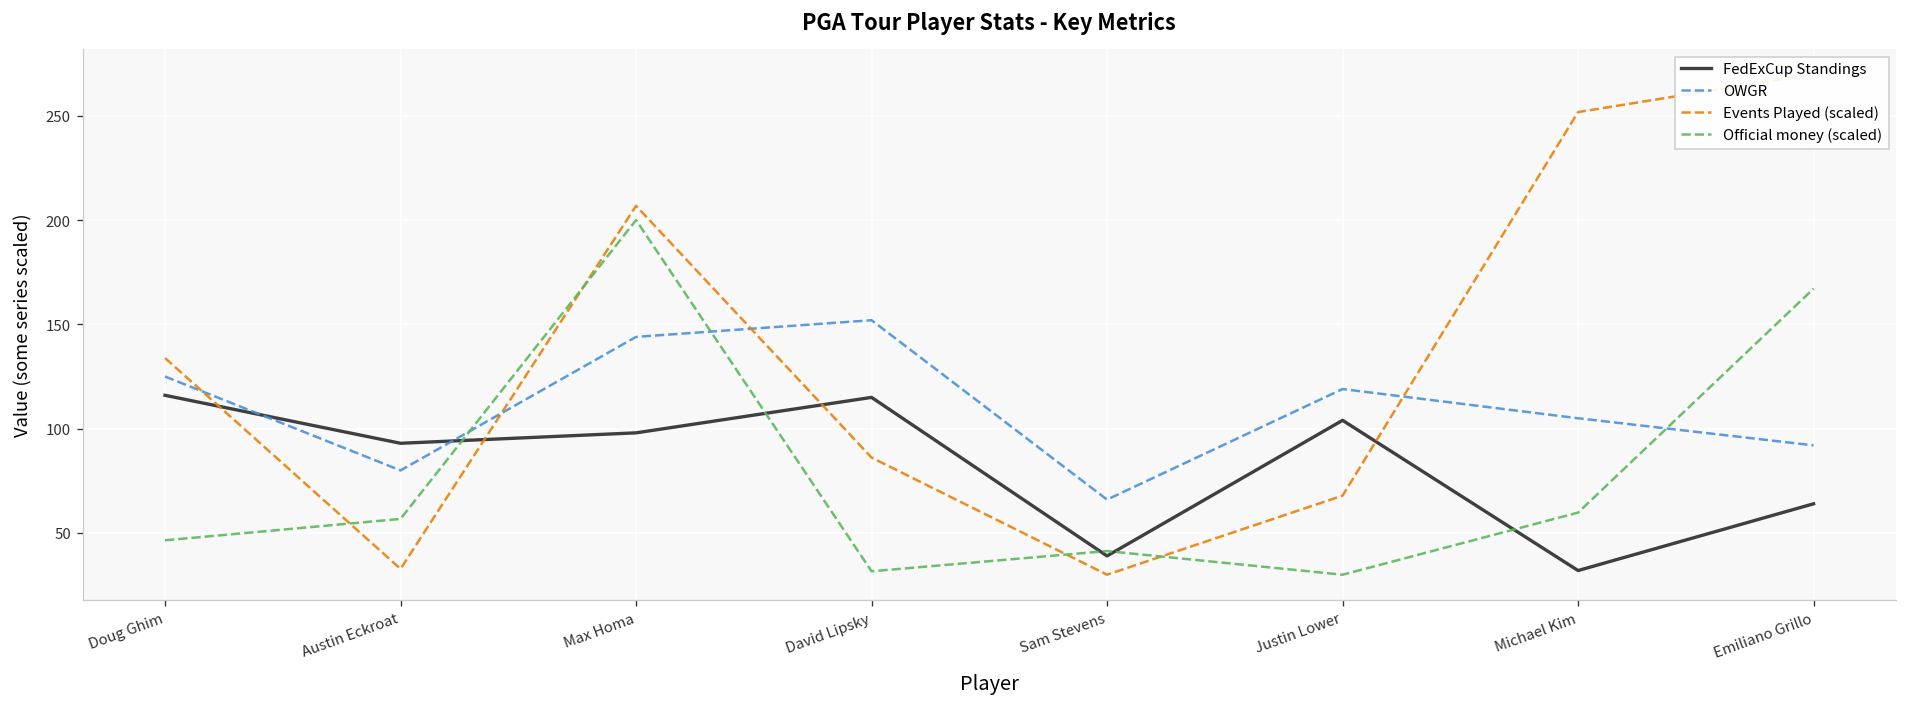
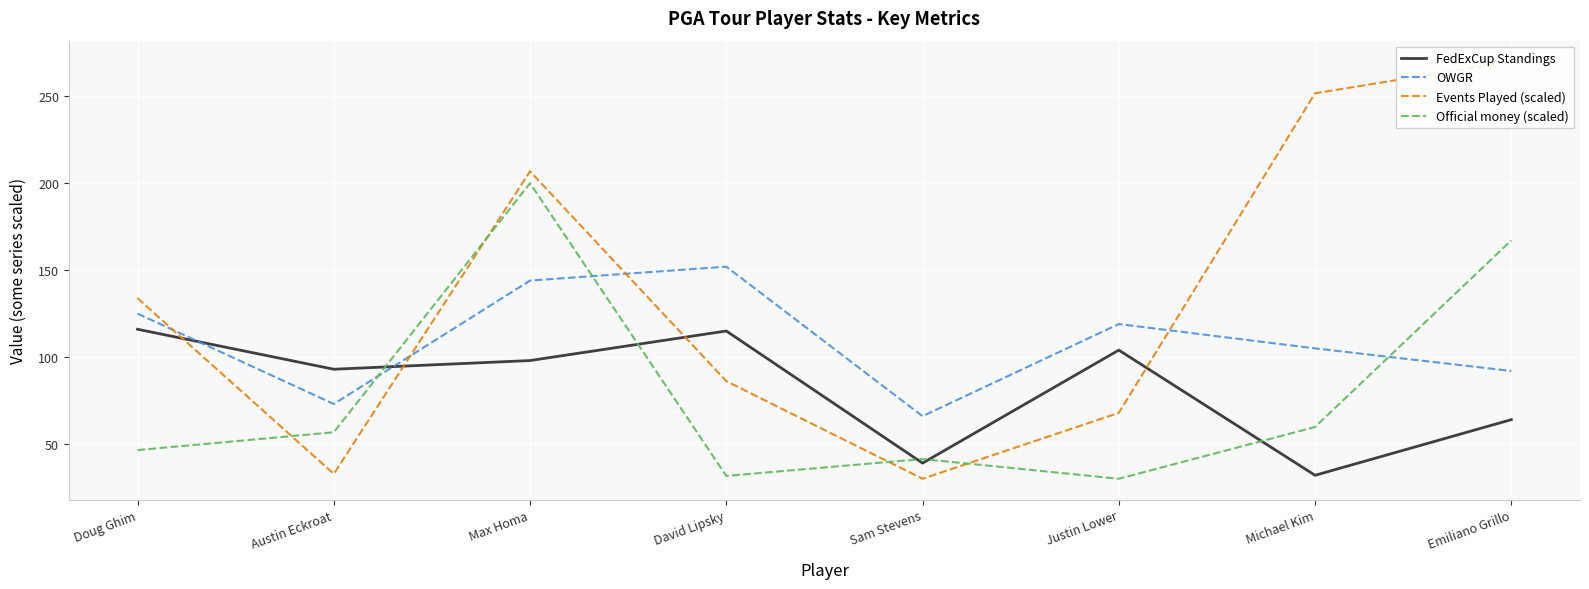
  {
    "FedExCup Standings": {
      "Doug Ghim": 116,
      "Austin Eckroat": 93,
      "Max Homa": 98,
      "David Lipsky": 115,
      "Sam Stevens": 39,
      "Justin Lower": 104,
      "Michael Kim": 32,
      "Emiliano Grillo": 64
    },
    "OWGR": {
      "Doug Ghim": 125,
-     "Austin Eckroat": 80,
+     "Austin Eckroat": 73,
      "Max Homa": 144,
      "David Lipsky": 152,
      "Sam Stevens": 66,
      "Justin Lower": 119,
      "Michael Kim": 105,
      "Emiliano Grillo": 92
    },
    "Events Played (scaled)": {
      "Doug Ghim": 134,
      "Austin Eckroat": 33,
      "Max Homa": 207,
      "David Lipsky": 86,
      "Sam Stevens": 30,
      "Justin Lower": 68,
      "Michael Kim": 252
    },
    "Official money (scaled)": {
      "Doug Ghim": 46,
      "Austin Eckroat": 57,
      "Max Homa": 200,
      "David Lipsky": 32,
      "Sam Stevens": 41,
      "Justin Lower": 30,
      "Michael Kim": 60,
      "Emiliano Grillo": 167
    }
  }
